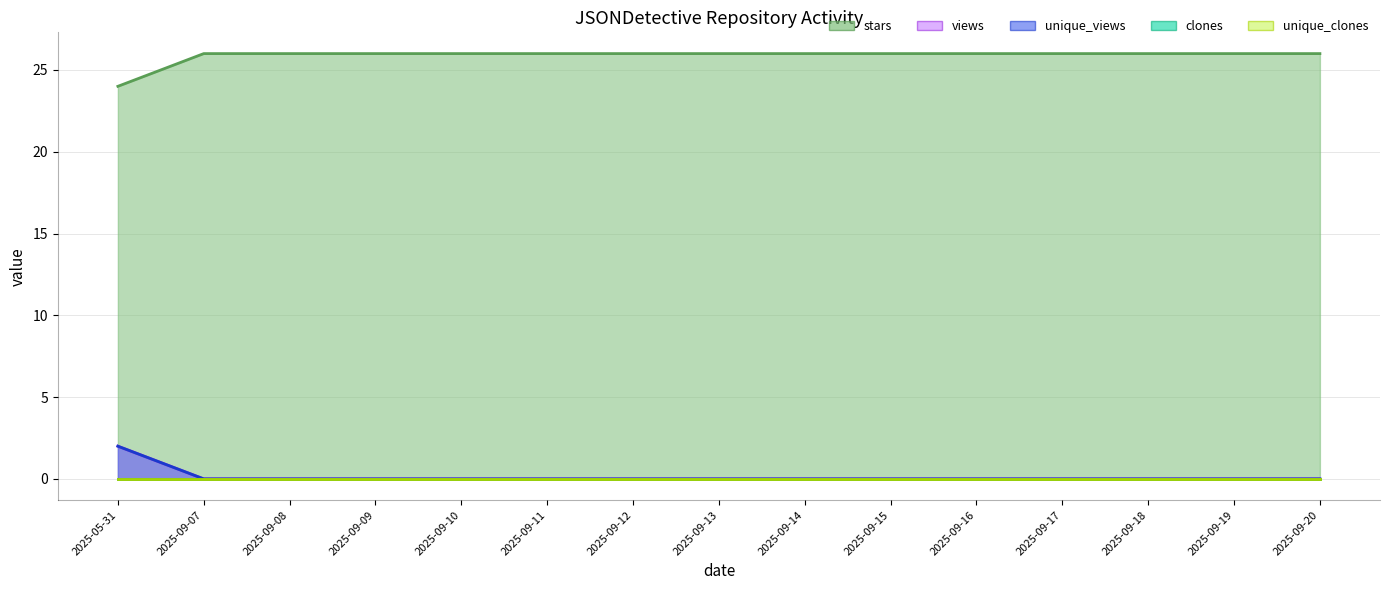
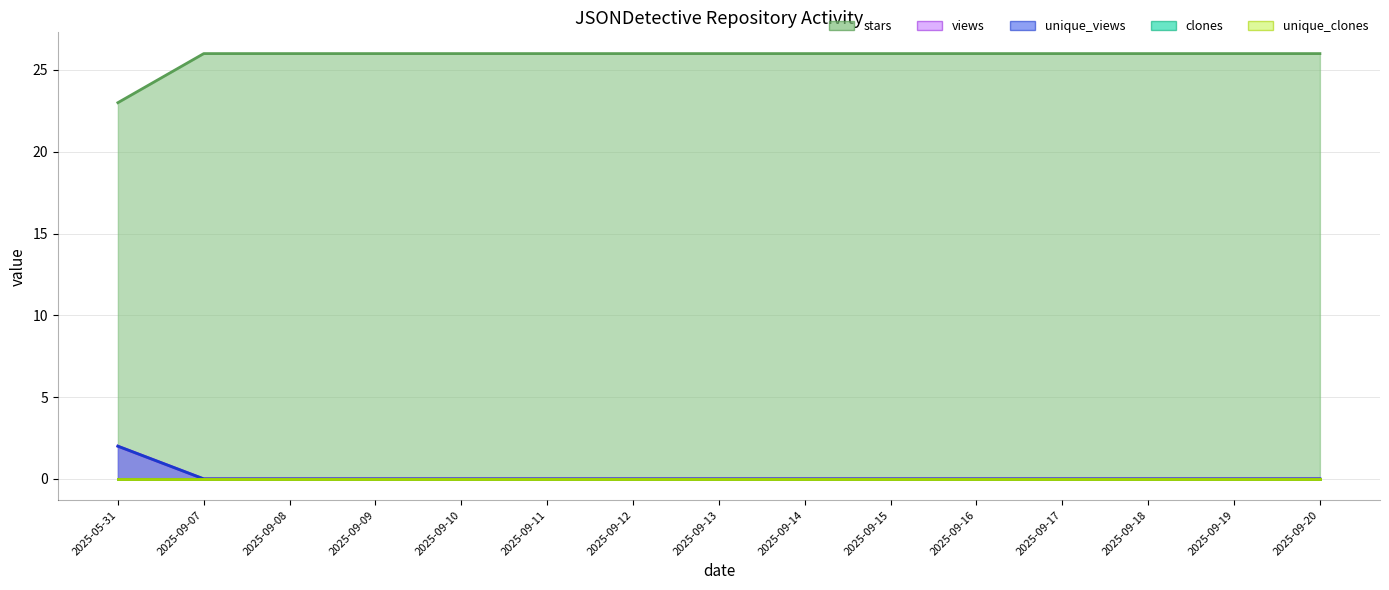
  {
    "stars": {
-     "2025-05-31": 24,
+     "2025-05-31": 23,
      "2025-09-07": 26,
      "2025-09-08": 26,
      "2025-09-09": 26,
      "2025-09-10": 26,
      "2025-09-11": 26,
      "2025-09-12": 26,
      "2025-09-13": 26,
      "2025-09-14": 26,
      "2025-09-15": 26,
      "2025-09-16": 26,
      "2025-09-17": 26,
      "2025-09-18": 26,
      "2025-09-19": 26,
      "2025-09-20": 26
    },
    "unique_views": {
      "2025-05-31": 2
    },
    "unique_clones": {
      "2025-05-31": 0
    }
  }
